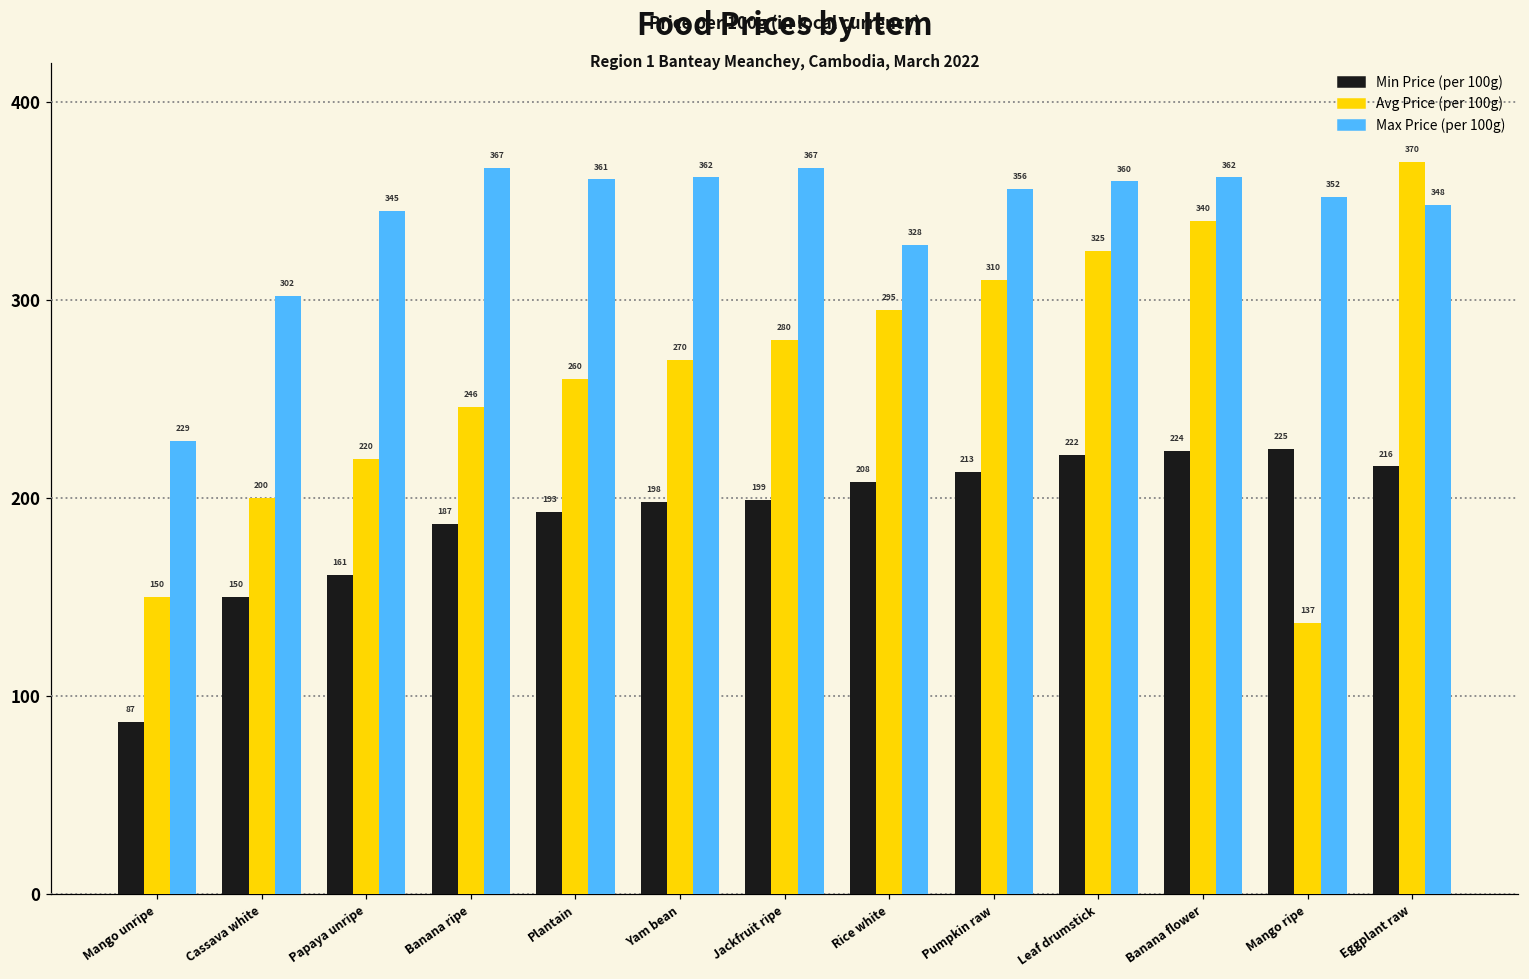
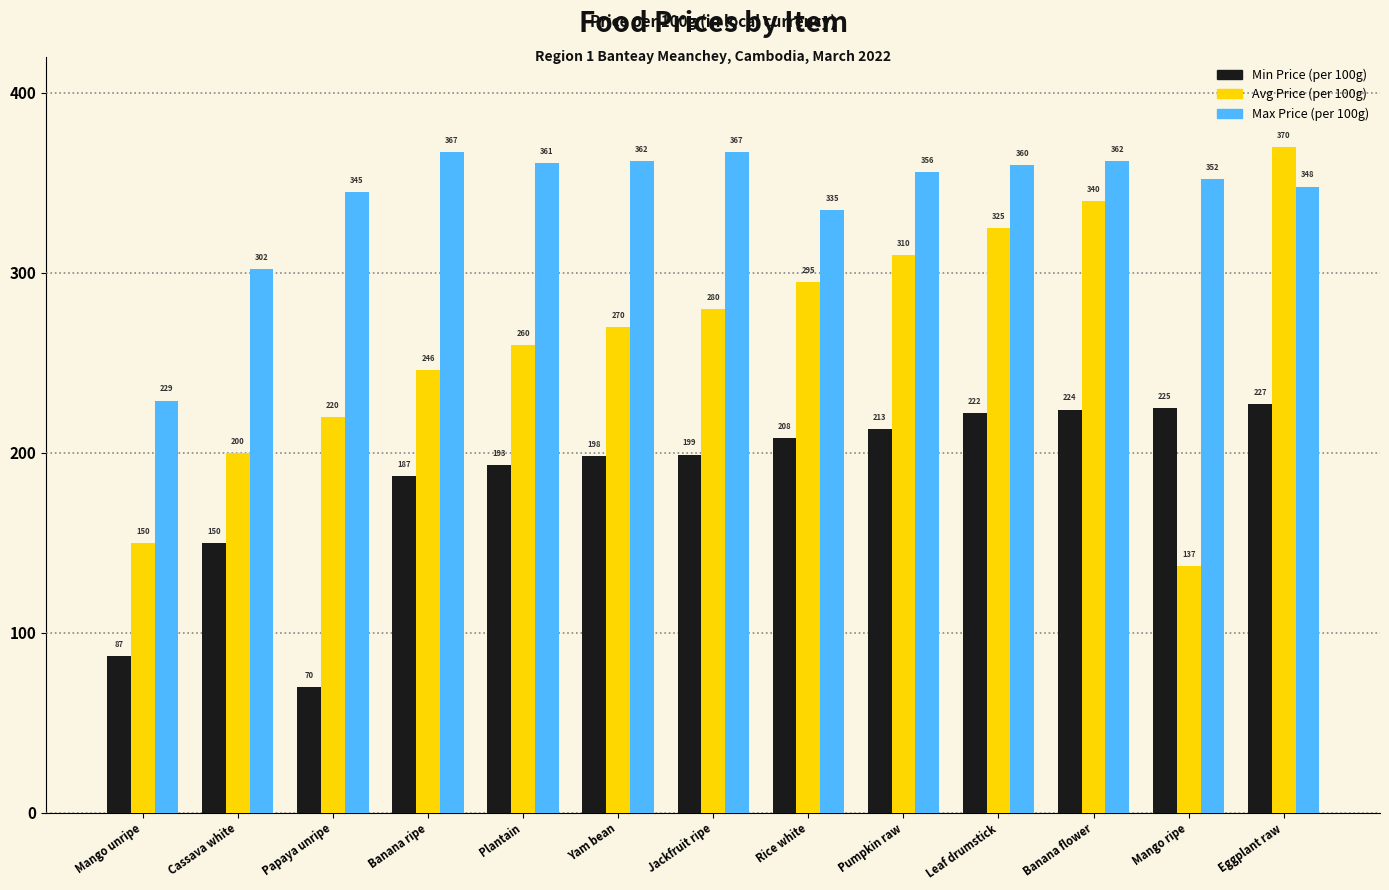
  {
    "Min Price (per 100g)": {
      "Mango unripe": 87,
      "Cassava white": 150,
-     "Papaya unripe": 161,
+     "Papaya unripe": 70,
      "Banana ripe": 187,
      "Plantain": 193,
      "Yam bean": 198,
      "Jackfruit ripe": 199,
      "Rice white": 208,
      "Pumpkin raw": 213,
      "Leaf drumstick": 222,
      "Banana flower": 224,
      "Mango ripe": 225,
-     "Eggplant raw": 216
+     "Eggplant raw": 227
    },
    "Avg Price (per 100g)": {
      "Mango unripe": 150,
      "Cassava white": 200,
      "Papaya unripe": 220,
      "Banana ripe": 246,
      "Plantain": 260,
      "Yam bean": 270,
      "Jackfruit ripe": 280,
      "Rice white": 295,
      "Pumpkin raw": 310,
      "Leaf drumstick": 325,
      "Banana flower": 340,
      "Mango ripe": 137,
      "Eggplant raw": 370
    },
    "Max Price (per 100g)": {
      "Mango unripe": 229,
      "Cassava white": 302,
      "Papaya unripe": 345,
      "Banana ripe": 367,
      "Plantain": 361,
      "Yam bean": 362,
      "Jackfruit ripe": 367,
-     "Rice white": 328,
+     "Rice white": 335,
      "Pumpkin raw": 356,
      "Leaf drumstick": 360,
      "Banana flower": 362,
      "Mango ripe": 352,
      "Eggplant raw": 348
    }
  }
